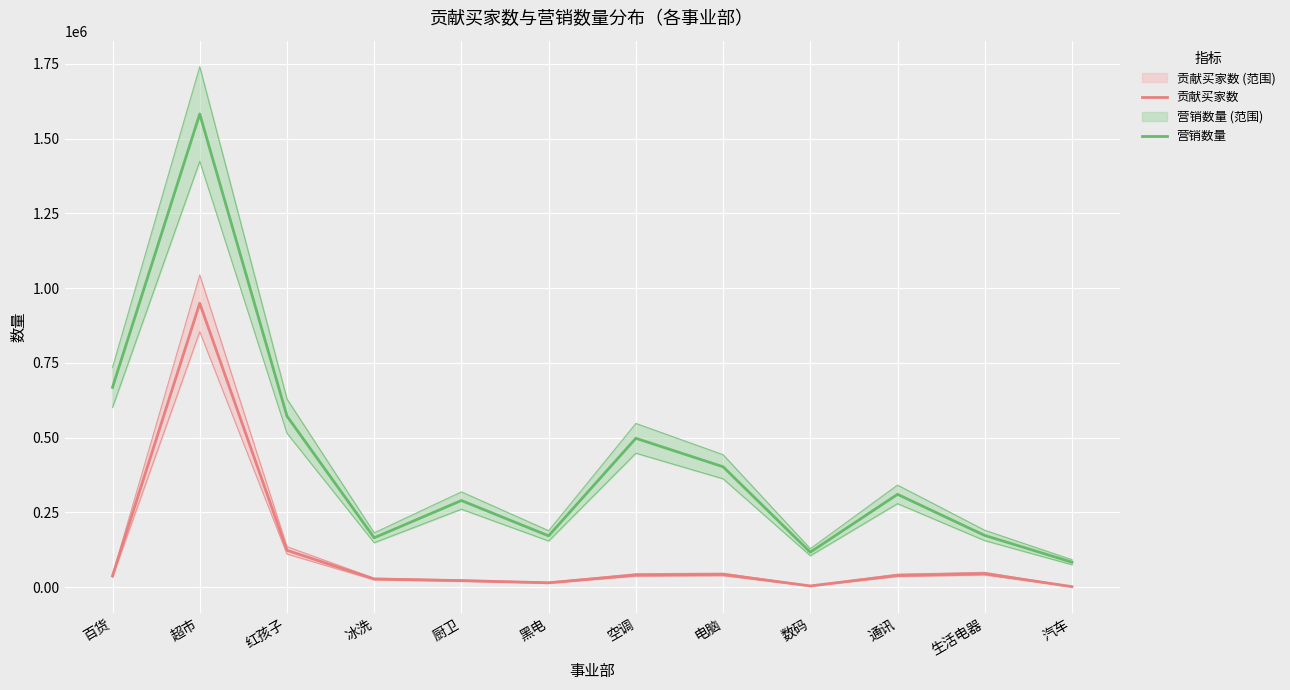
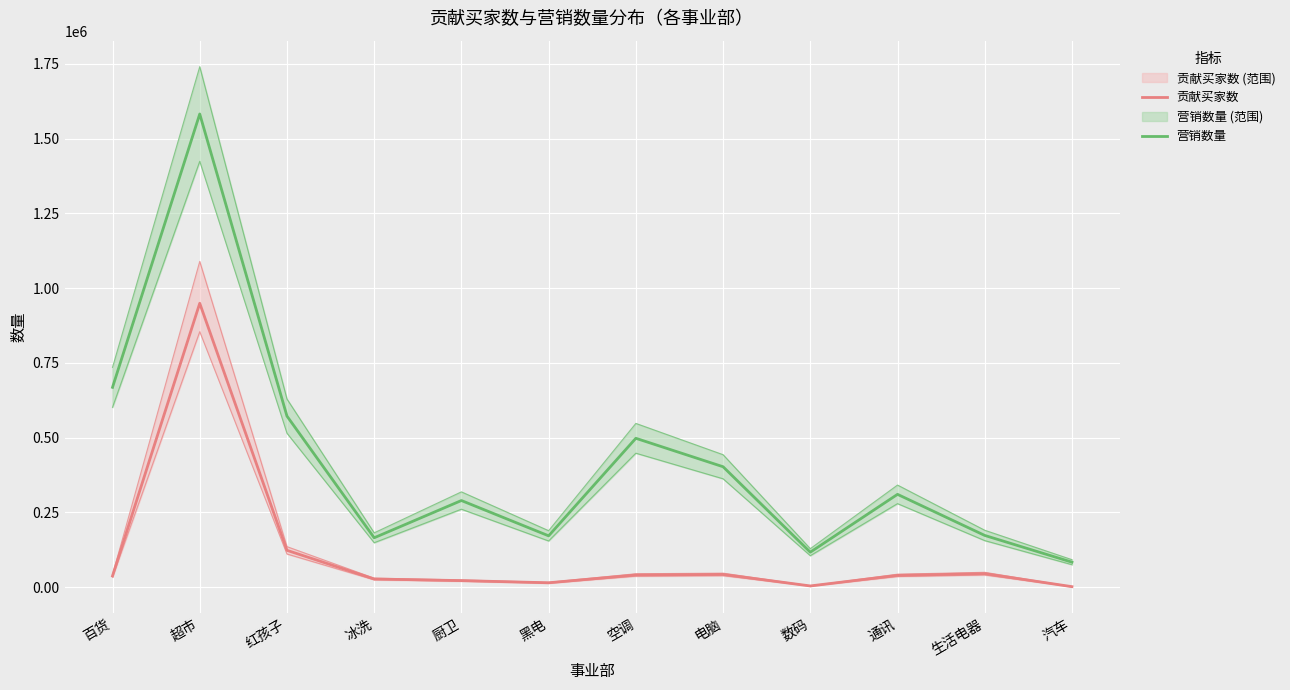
  {
    "贡献买家数 (范围)": {
-     "超市": 1040000,
+     "超市": 1090000,
      "红孩子": 140000
    },
    "营销数量 (范围)": {
      "百货": 740000,
      "超市": 1740000,
      "红孩子": 630000,
      "冰洗": 180000,
      "厨卫": 320000,
      "黑电": 190000,
      "空调": 550000,
      "电脑": 440000,
      "数码": 130000,
      "通讯": 340000,
      "生活电器": 190000
    }
  }
